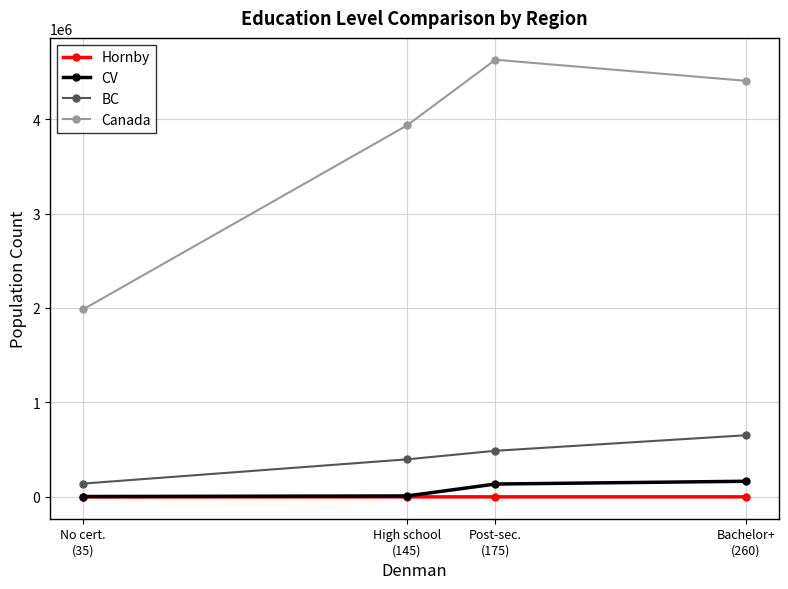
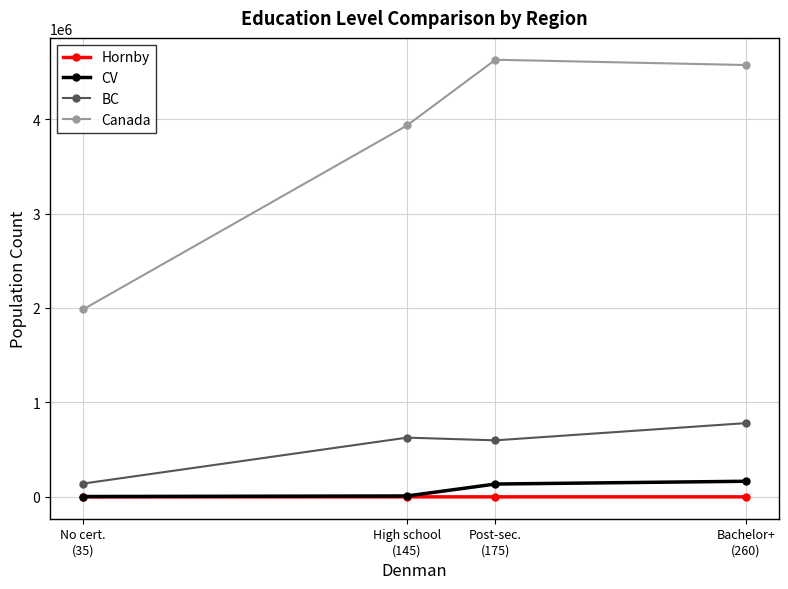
  {
    "Hornby": {
      "Post-sec. (175)": 0,
      "Bachelor+ (260)": 0
    },
    "CV": {
      "Post-sec. (175)": 100000,
      "Bachelor+ (260)": 200000
    },
    "BC": {
      "No cert. (35)": 100000,
-     "High school (145)": 400000,
-     "Post-sec. (175)": 500000,
-     "Bachelor+ (260)": 700000
+     "High school (145)": 600000,
+     "Post-sec. (175)": 600000,
+     "Bachelor+ (260)": 800000
    },
    "Canada": {
      "No cert. (35)": 2000000,
      "High school (145)": 3900000,
      "Post-sec. (175)": 4600000,
-     "Bachelor+ (260)": 4400000
+     "Bachelor+ (260)": 4600000
    }
  }
